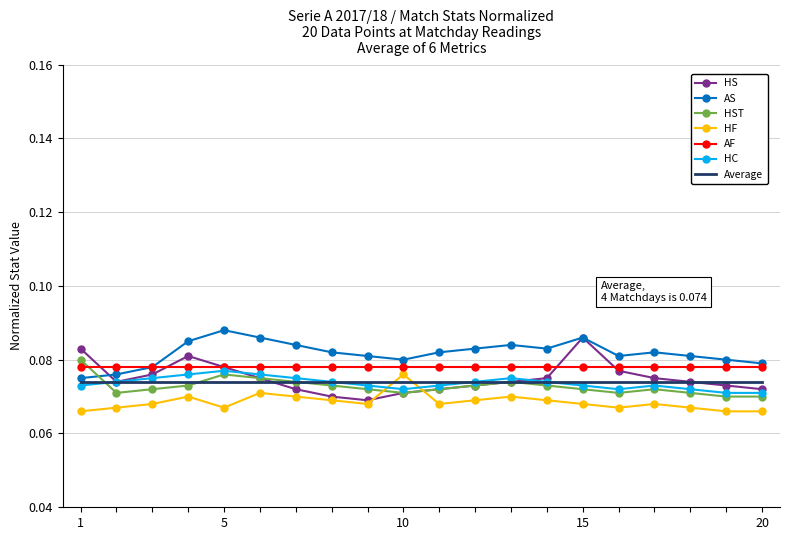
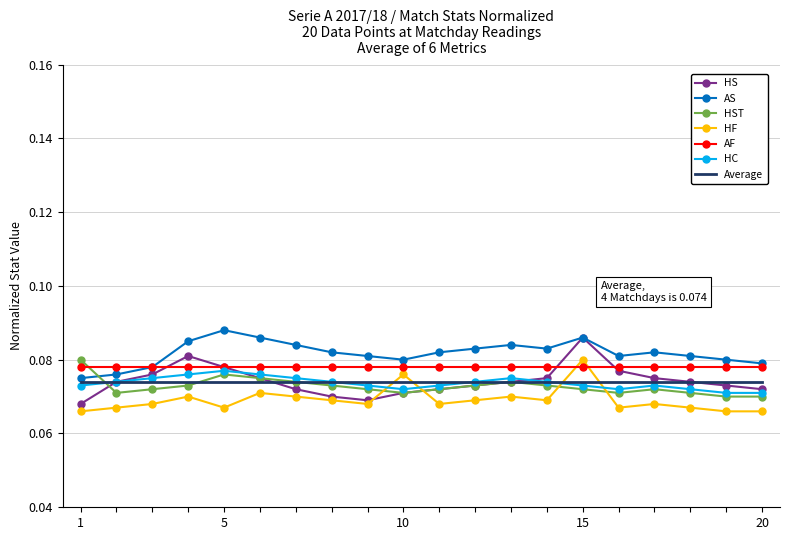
  {
    "HS": {
-     "1": 0.083,
+     "1": 0.068,
      "20": 0.072
    },
    "AS": {
      "1": 0.075,
      "5": 0.088,
      "10": 0.080,
      "20": 0.079
    },
    "HST": {
      "1": 0.080,
      "5": 0.076,
      "15": 0.072,
      "20": 0.070
    },
    "HF": {
      "1": 0.066,
      "5": 0.067,
      "10": 0.076,
-     "15": 0.068,
+     "15": 0.080,
      "20": 0.066
    },
    "AF": {
      "1": 0.078,
      "10": 0.078,
      "15": 0.078,
      "20": 0.078
    },
    "HC": {
      "1": 0.073,
      "5": 0.077,
      "10": 0.072,
      "15": 0.073,
      "20": 0.071
    },
    "Average": {
      "1": 0.074,
      "5": 0.074,
      "10": 0.074,
      "15": 0.074,
      "20": 0.074
    }
  }
